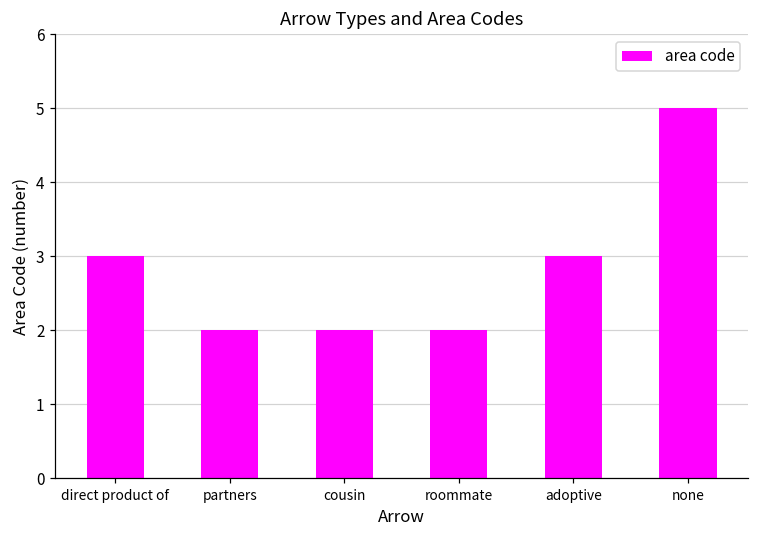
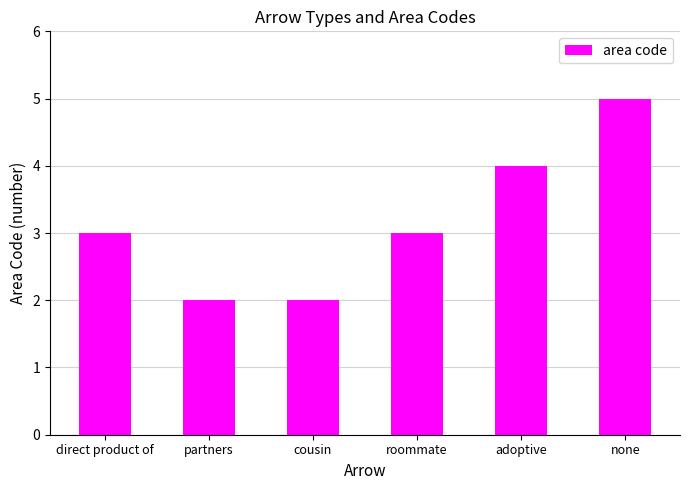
  {
    "direct product of": 3,
    "partners": 2,
    "cousin": 2,
-   "roommate": 2,
-   "adoptive": 3,
+   "roommate": 3,
+   "adoptive": 4,
    "none": 5
  }
